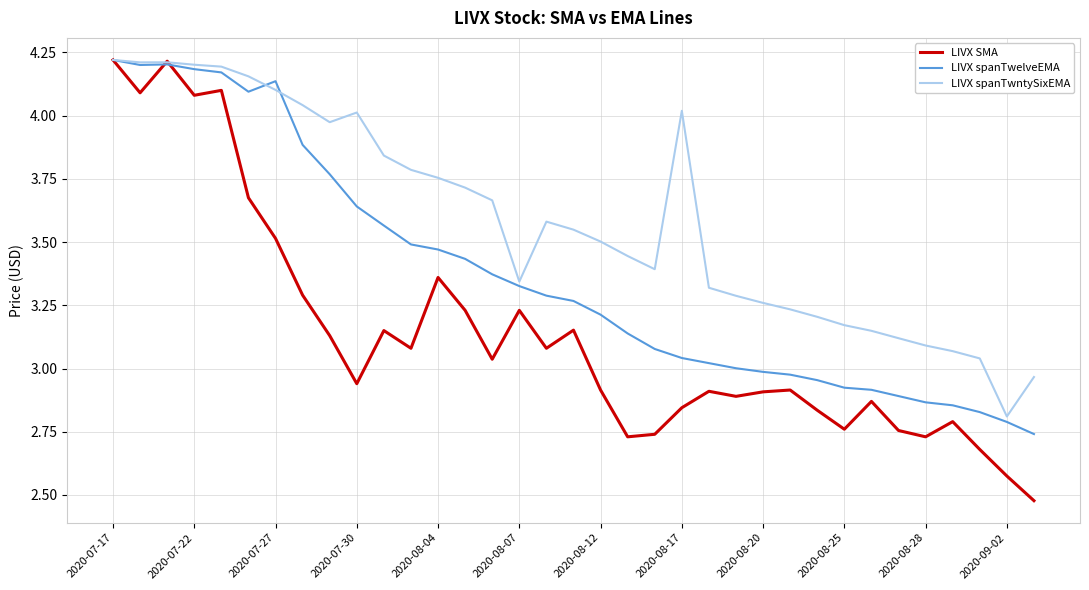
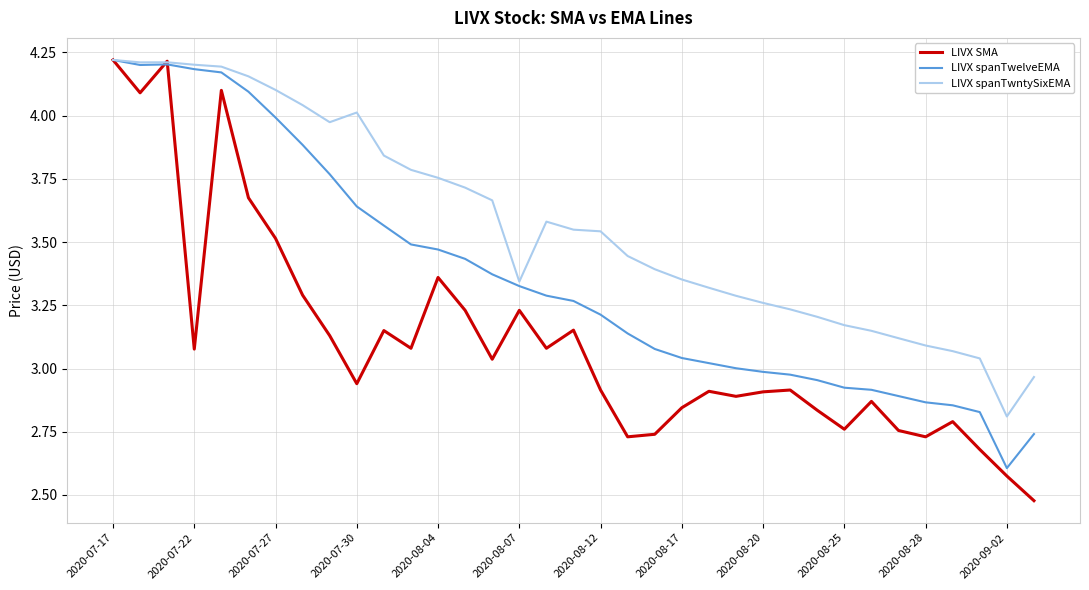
  {
    "LIVX SMA": {
-     "2020-07-22": 4.08,
+     "2020-07-22": 3.08,
      "2020-07-27": 3.51,
      "2020-07-30": 2.94,
      "2020-08-04": 3.36,
      "2020-08-07": 3.23,
      "2020-08-12": 2.92,
      "2020-08-17": 2.85,
      "2020-08-20": 2.91,
      "2020-08-25": 2.76,
      "2020-08-28": 2.73,
      "2020-09-02": 2.58
    },
    "LIVX spanTwelveEMA": {
      "2020-07-22": 4.18,
-     "2020-07-27": 4.14,
+     "2020-07-27": 3.99,
      "2020-07-30": 3.64,
      "2020-08-04": 3.47,
      "2020-08-07": 3.33,
      "2020-08-12": 3.21,
      "2020-08-17": 3.04,
      "2020-08-20": 2.99,
      "2020-08-25": 2.92,
      "2020-08-28": 2.87,
-     "2020-09-02": 2.79
+     "2020-09-02": 2.61
    },
    "LIVX spanTwntySixEMA": {
      "2020-07-22": 4.20,
      "2020-07-27": 4.10,
      "2020-07-30": 4.01,
      "2020-08-04": 3.75,
      "2020-08-07": 3.34,
-     "2020-08-12": 3.50,
-     "2020-08-17": 4.02,
+     "2020-08-12": 3.54,
+     "2020-08-17": 3.35,
      "2020-08-20": 3.26,
      "2020-08-25": 3.17,
      "2020-08-28": 3.09,
      "2020-09-02": 2.81
    }
  }
